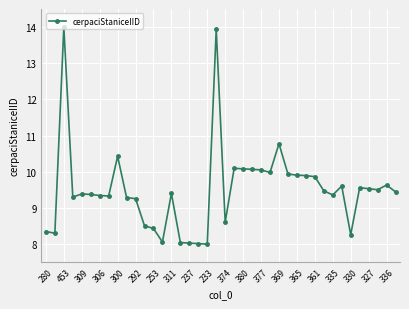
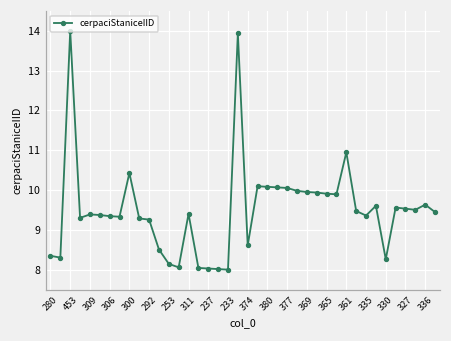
  {
    "280": 8.3,
    "309": 9.4,
    "306": 9.3,
    "300": 10.4,
    "292": 9.3,
-   "253": 8.4,
+   "253": 8.1,
    "311": 9.4,
    "237": 8.0,
    "233": 8.0,
    "374": 8.6,
    "380": 10.1,
    "377": 10.1,
-   "369": 10.8,
+   "369": 10.0,
    "365": 9.9,
-   "361": 9.9,
+   "361": 10.9,
    "335": 9.4,
    "330": 8.3,
    "327": 9.5,
    "336": 9.6
  }
